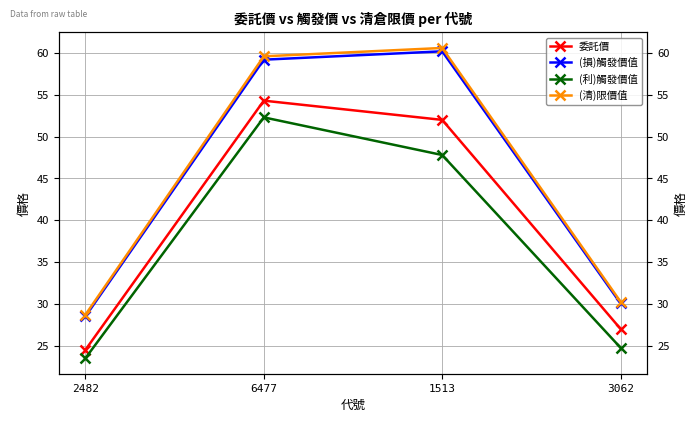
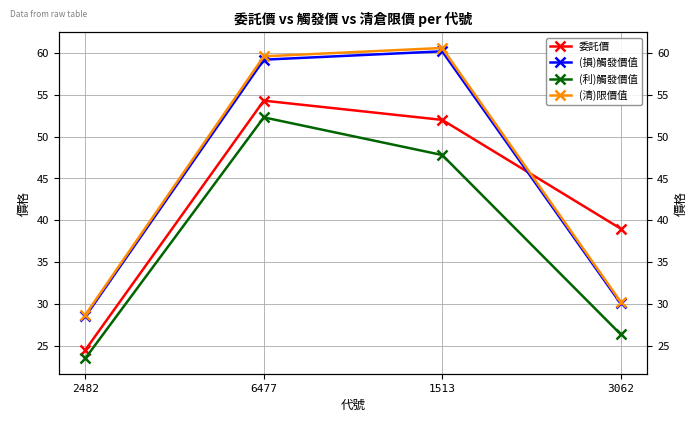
  {
    "委託價": {
      "2482": 25,
      "6477": 54,
      "1513": 52,
-     "3062": 27
+     "3062": 39
    },
    "(損)觸發價值": {
      "6477": 59,
      "1513": 60
    },
    "(利)觸發價值": {
      "2482": 24,
      "6477": 52,
      "1513": 48,
-     "3062": 25
+     "3062": 26
    },
    "(清)限價值": {
      "6477": 60,
      "1513": 61
    }
  }
